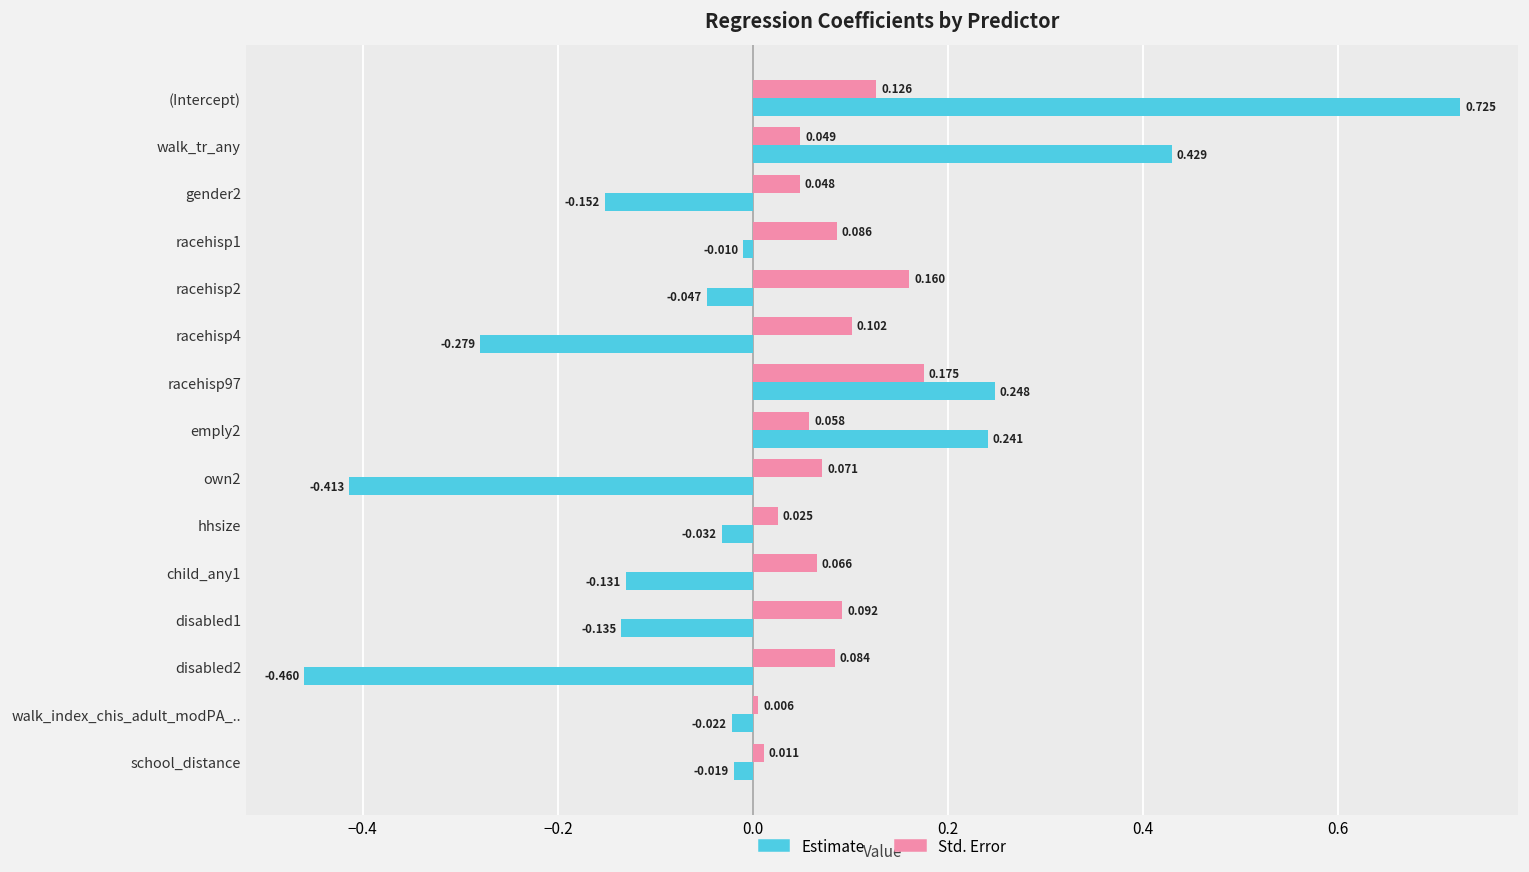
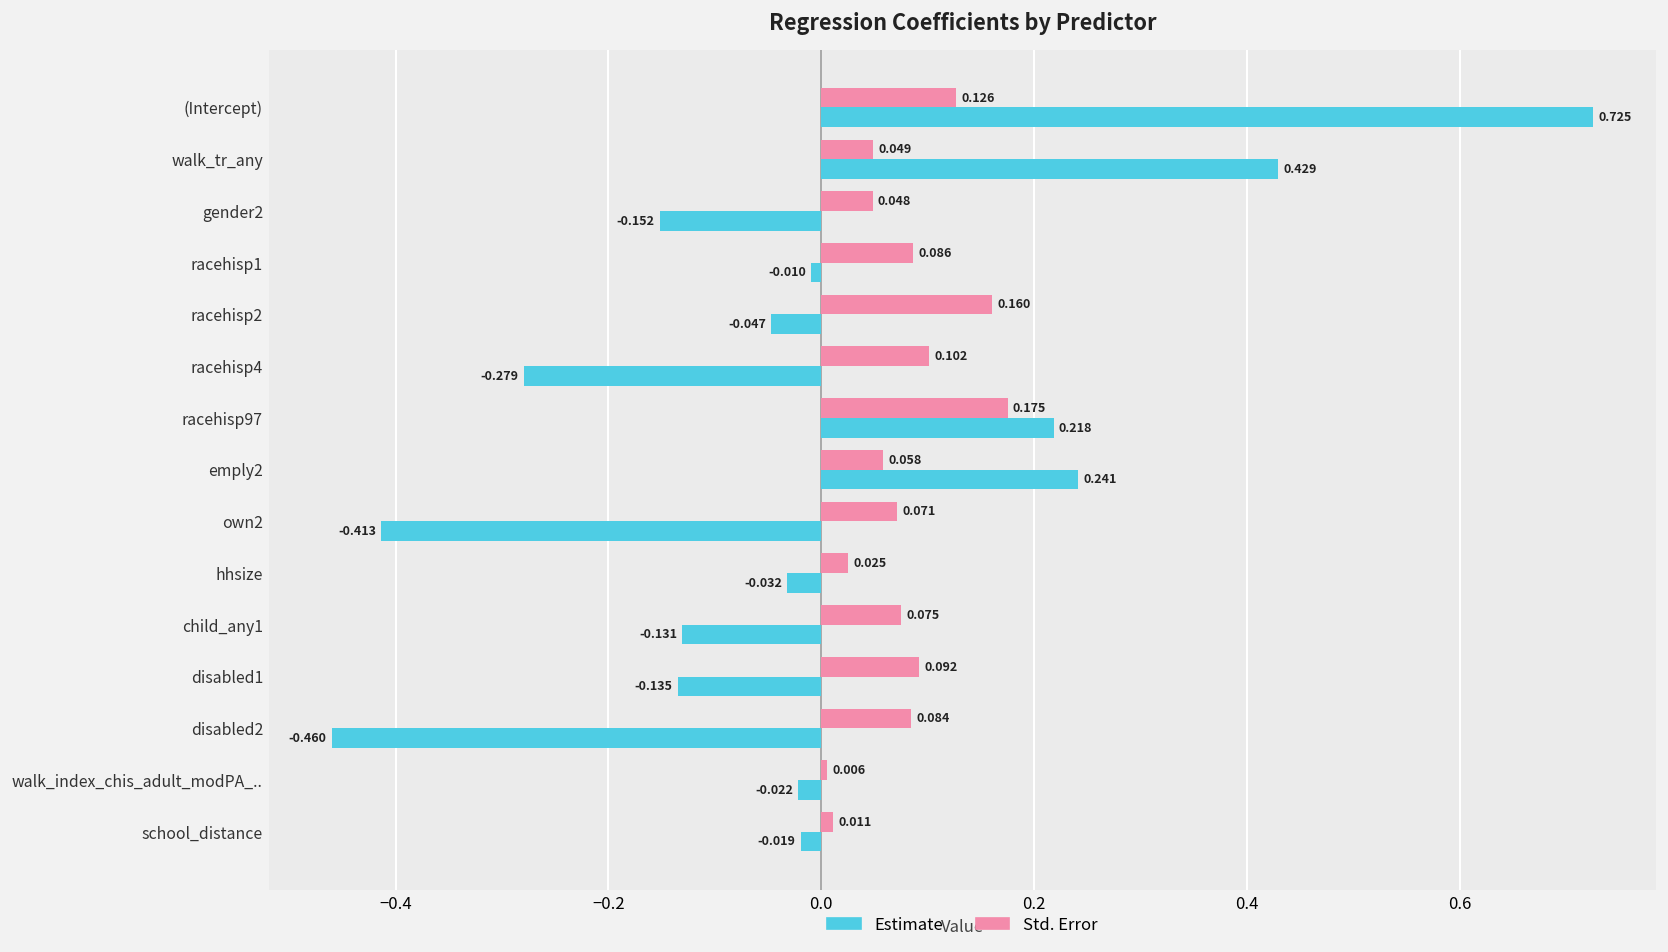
  {
    "Estimate": {
      "(Intercept)": 0.725,
      "walk_tr_any": 0.429,
      "gender2": -0.152,
      "racehisp1": -0.010,
      "racehisp2": -0.047,
      "racehisp4": -0.279,
-     "racehisp97": 0.248,
+     "racehisp97": 0.218,
      "emply2": 0.241,
      "own2": -0.413,
      "hhsize": -0.032,
      "child_any1": -0.131,
      "disabled1": -0.135,
      "disabled2": -0.460,
      "walk_index_chis_adult_modPA_..": -0.022,
      "school_distance": -0.019
    },
    "Std. Error": {
      "(Intercept)": 0.126,
      "walk_tr_any": 0.049,
      "gender2": 0.048,
      "racehisp1": 0.086,
      "racehisp2": 0.160,
      "racehisp4": 0.102,
      "racehisp97": 0.175,
      "emply2": 0.058,
      "own2": 0.071,
      "hhsize": 0.025,
-     "child_any1": 0.066,
+     "child_any1": 0.075,
      "disabled1": 0.092,
      "disabled2": 0.084,
      "walk_index_chis_adult_modPA_..": 0.006,
      "school_distance": 0.011
    }
  }
